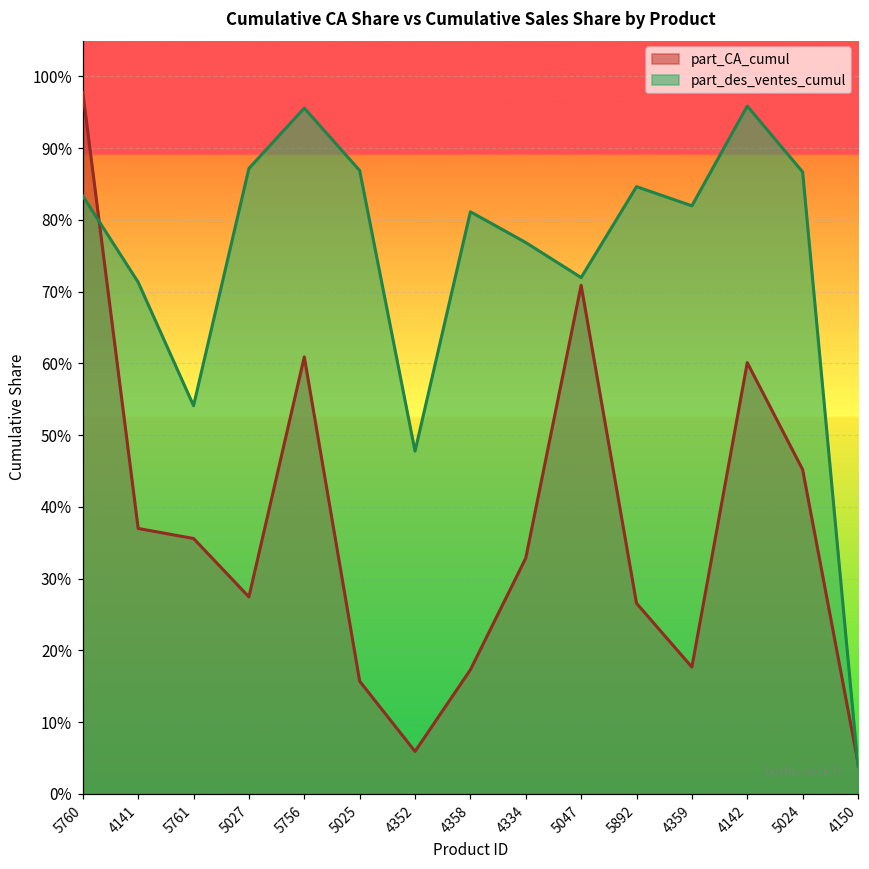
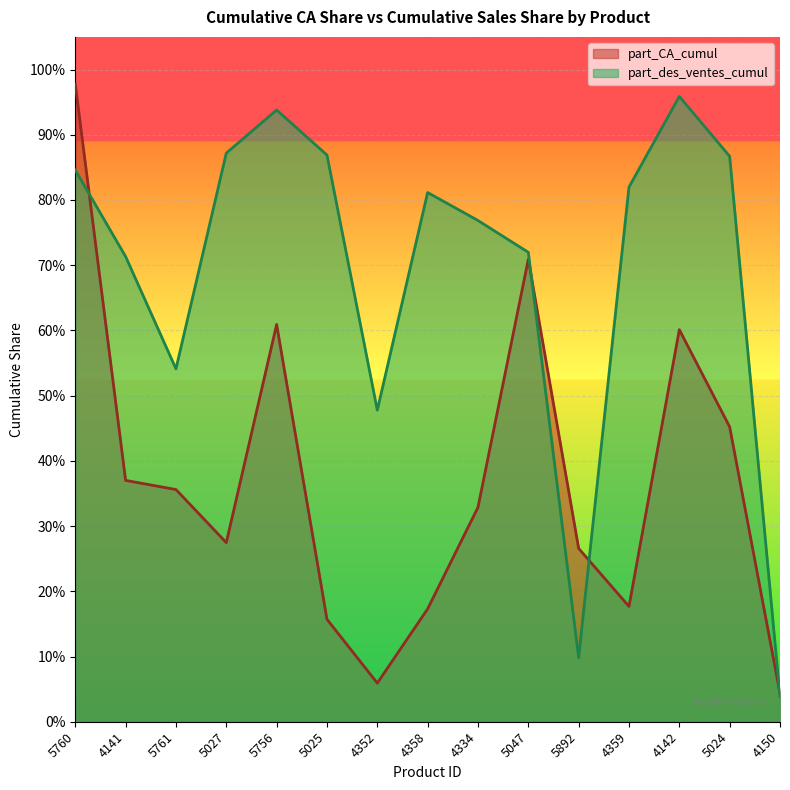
  {
    "part_CA_cumul": {
      "5760": "98%",
      "4141": "37%",
      "5761": "36%",
      "5027": "27%",
      "5756": "61%",
      "5025": "16%",
      "4352": "6%",
      "4358": "17%",
      "4334": "33%",
      "5047": "71%",
      "5892": "27%",
      "4359": "18%",
      "4142": "60%",
      "5024": "45%",
      "4150": "4%"
    },
    "part_des_ventes_cumul": {
-     "5760": "83%",
+     "5760": "85%",
      "4141": "71%",
      "5761": "54%",
      "5027": "87%",
-     "5756": "96%",
+     "5756": "94%",
      "5025": "87%",
      "4352": "48%",
      "4358": "81%",
      "4334": "77%",
      "5047": "72%",
-     "5892": "85%",
+     "5892": "10%",
      "4359": "82%",
      "4142": "96%",
      "5024": "87%",
      "4150": "4%"
    }
  }
